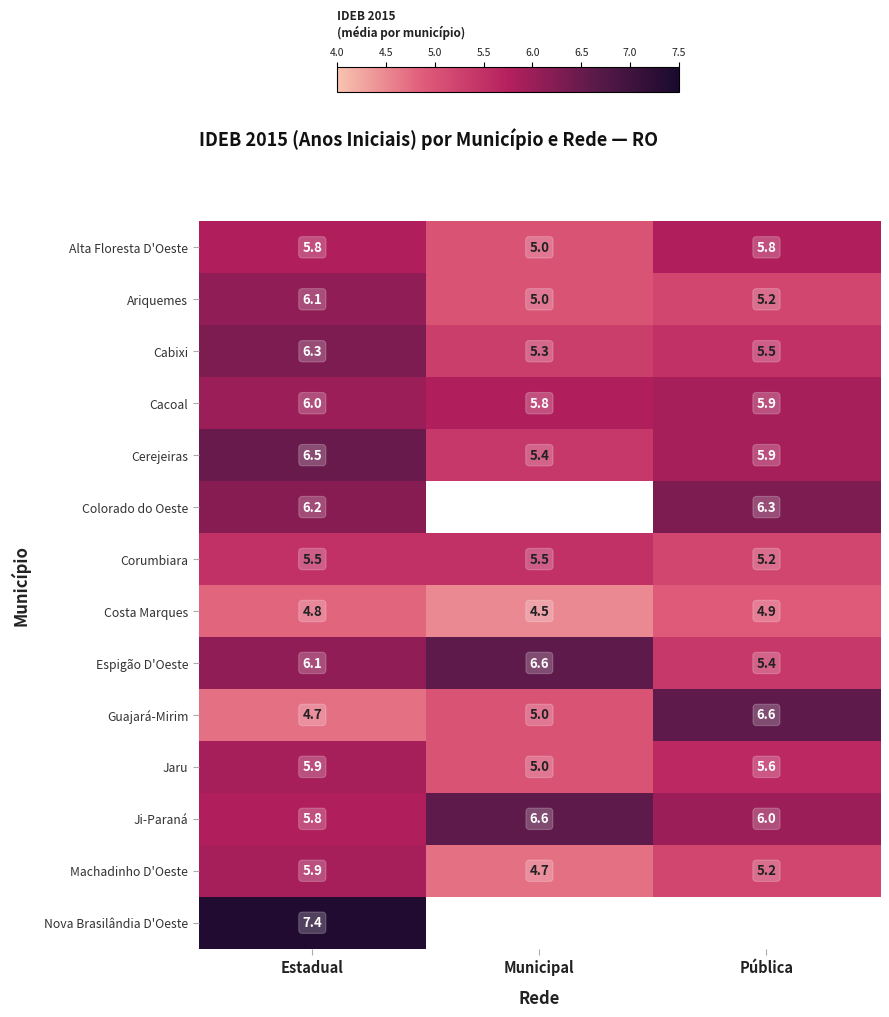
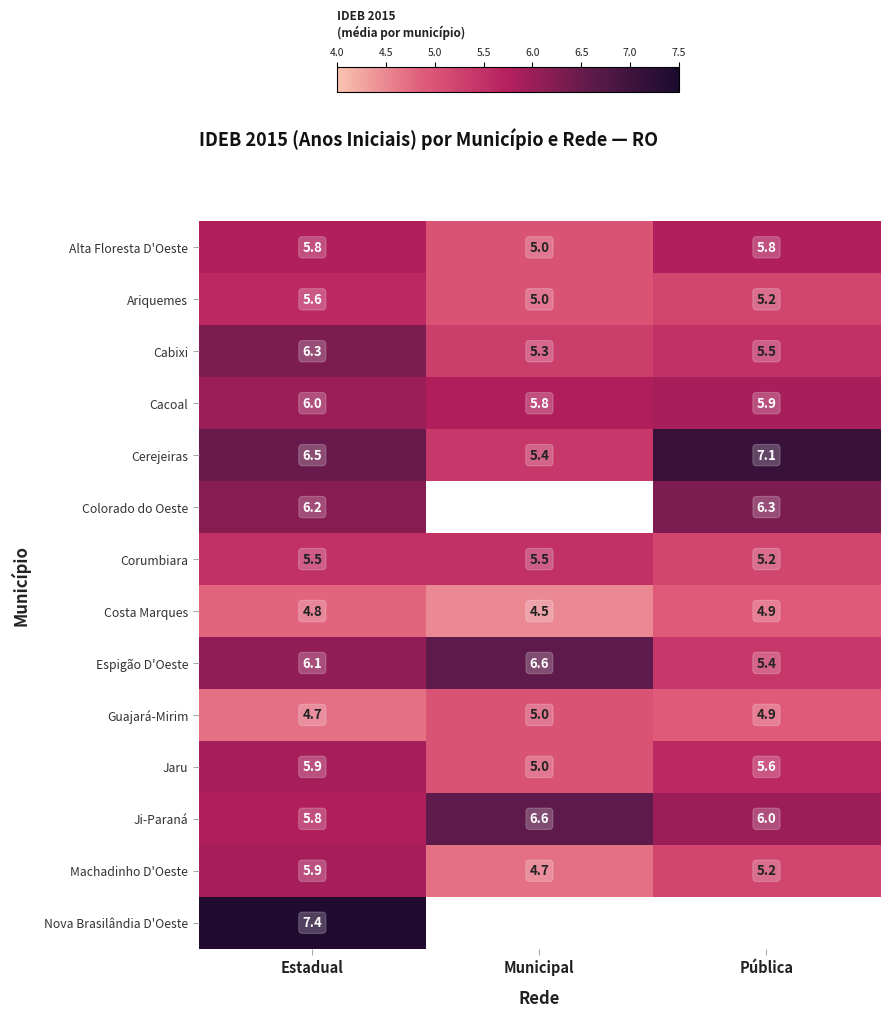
  {
    "Ariquemes": {
-     "Estadual": 6.1
+     "Estadual": 5.6
    },
    "Cerejeiras": {
-     "Pública": 5.9
+     "Pública": 7.1
    },
    "Guajará-Mirim": {
-     "Pública": 6.6
+     "Pública": 4.9
    }
  }
